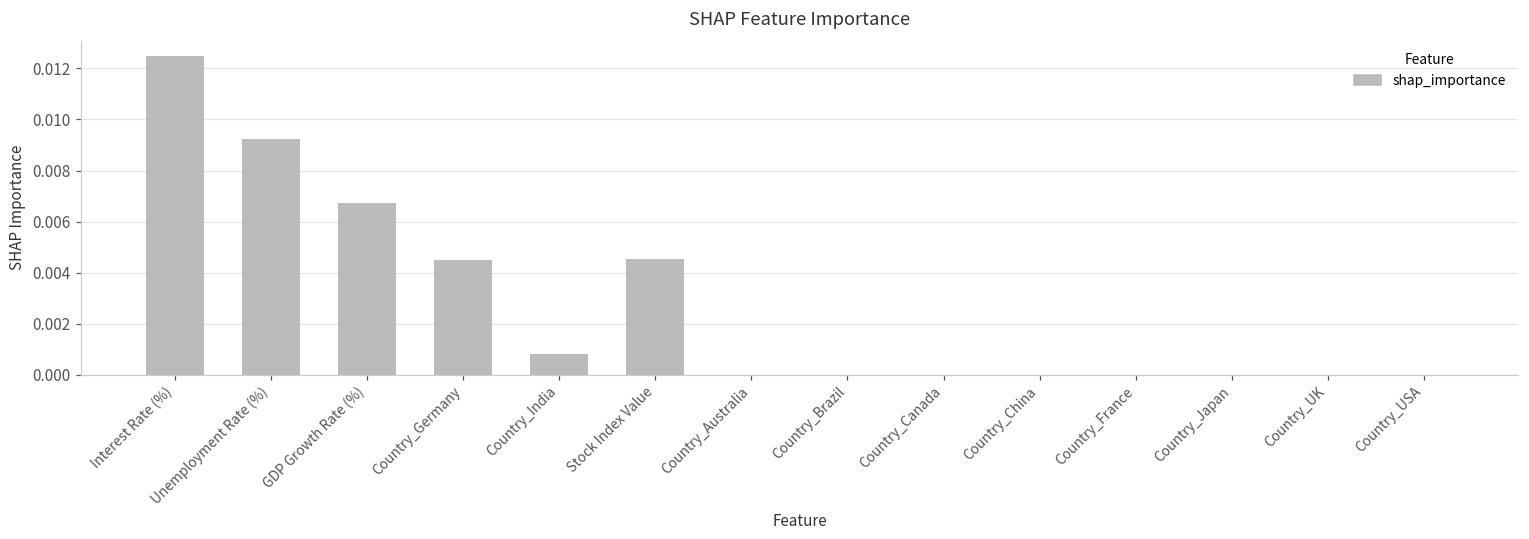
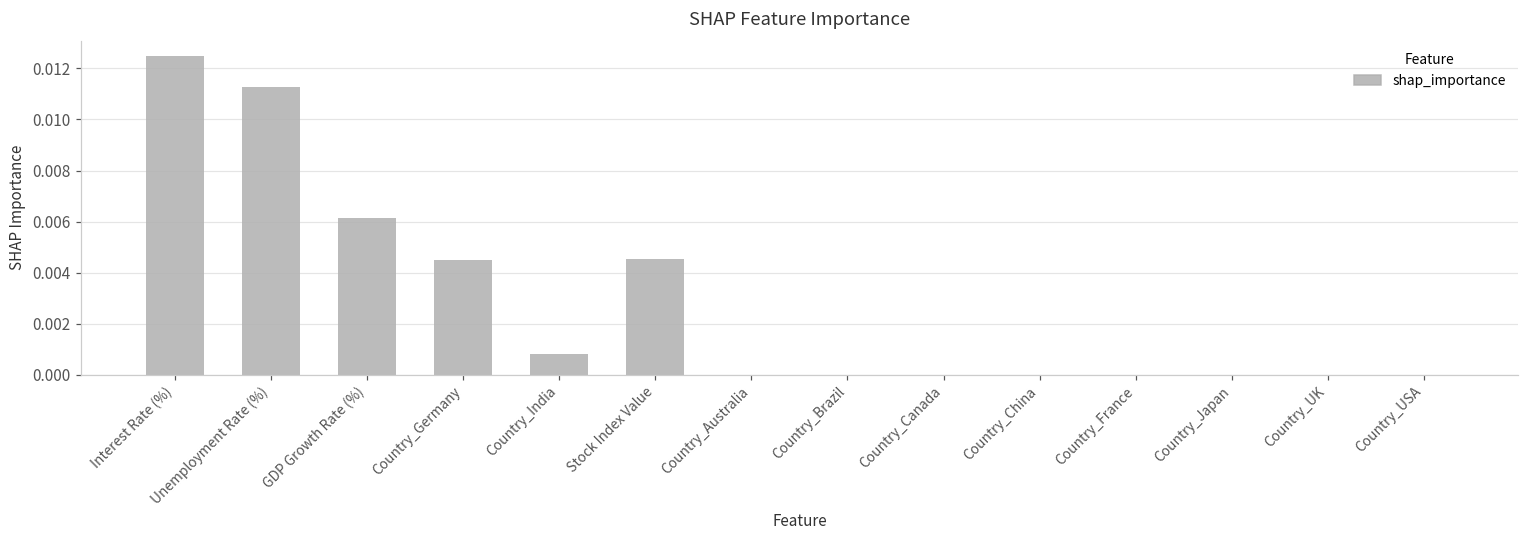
  {
    "Interest Rate (%)": 0.0125,
-   "Unemployment Rate (%)": 0.0092,
-   "GDP Growth Rate (%)": 0.0067,
+   "Unemployment Rate (%)": 0.0113,
+   "GDP Growth Rate (%)": 0.0061,
    "Country_Germany": 0.0045,
    "Country_India": 0.0008,
    "Stock Index Value": 0.0045,
    "Country_Australia": 0.0000,
    "Country_Brazil": 0.0000,
    "Country_Canada": 0.0000,
    "Country_China": 0.0000,
    "Country_France": 0.0000,
    "Country_Japan": 0.0000,
    "Country_UK": 0.0000,
    "Country_USA": 0.0000
  }
